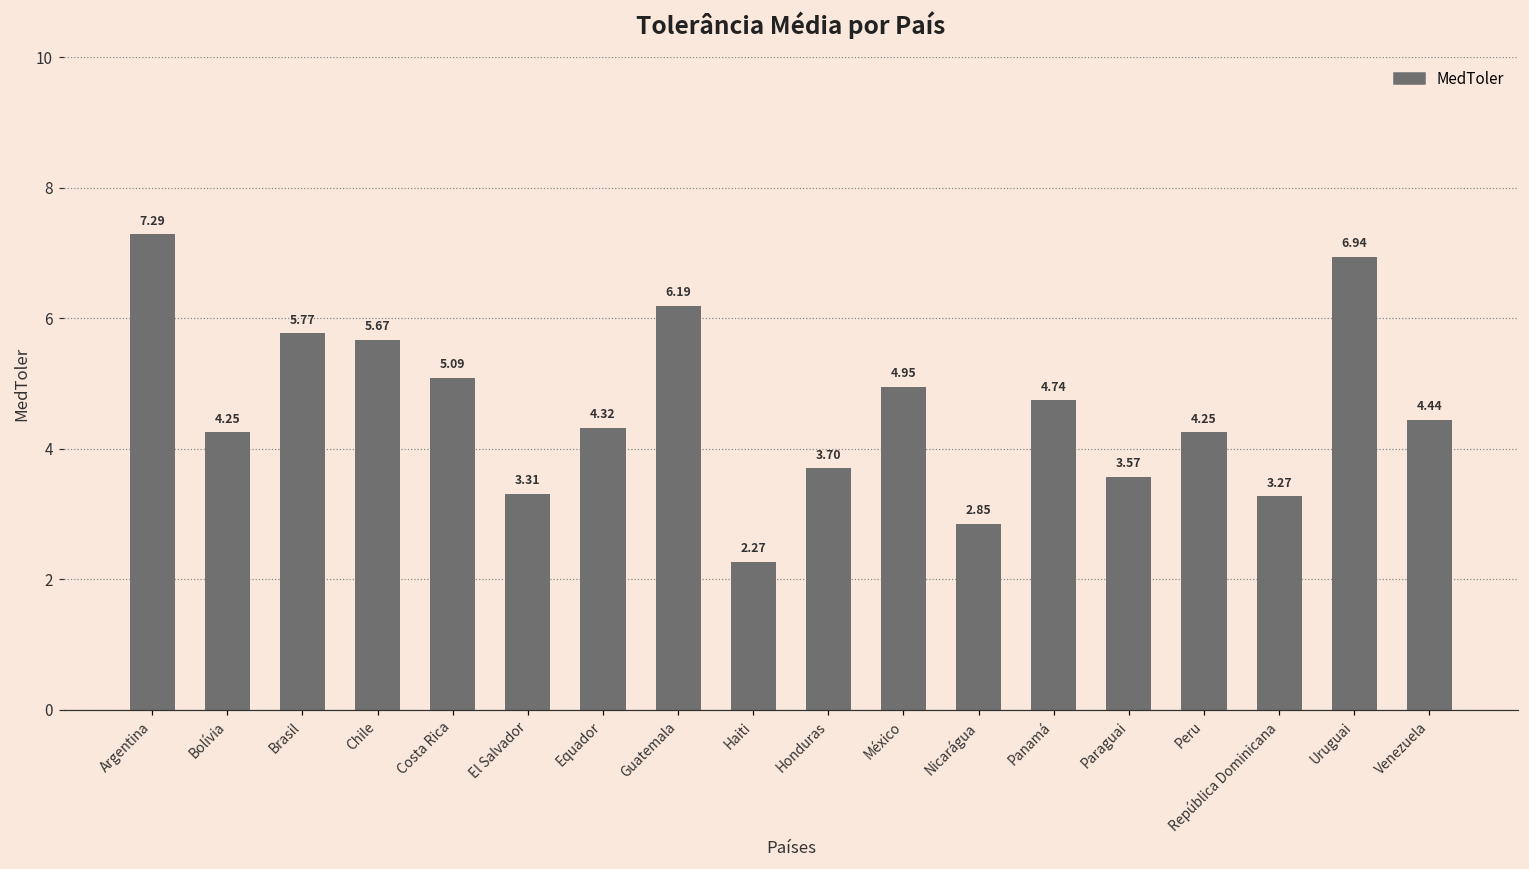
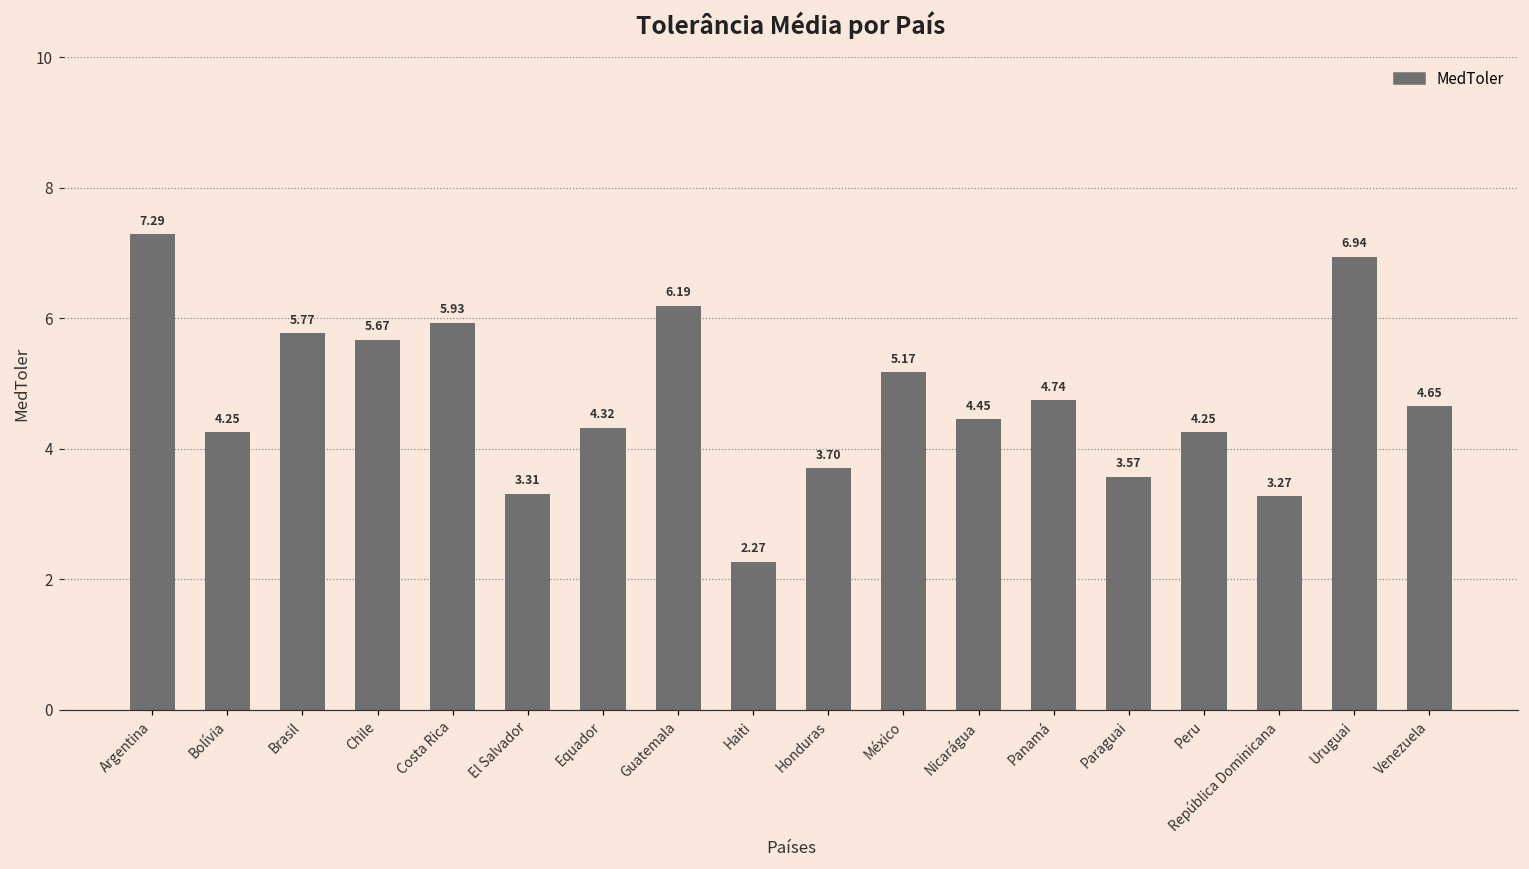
  {
    "Argentina": 7.29,
    "Bolívia": 4.25,
    "Brasil": 5.77,
    "Chile": 5.67,
-   "Costa Rica": 5.09,
+   "Costa Rica": 5.93,
    "El Salvador": 3.31,
    "Equador": 4.32,
    "Guatemala": 6.19,
    "Haiti": 2.27,
    "Honduras": 3.70,
-   "México": 4.95,
-   "Nicarágua": 2.85,
+   "México": 5.17,
+   "Nicarágua": 4.45,
    "Panamá": 4.74,
    "Paraguai": 3.57,
    "Peru": 4.25,
    "República Dominicana": 3.27,
    "Uruguai": 6.94,
-   "Venezuela": 4.44
+   "Venezuela": 4.65
  }
